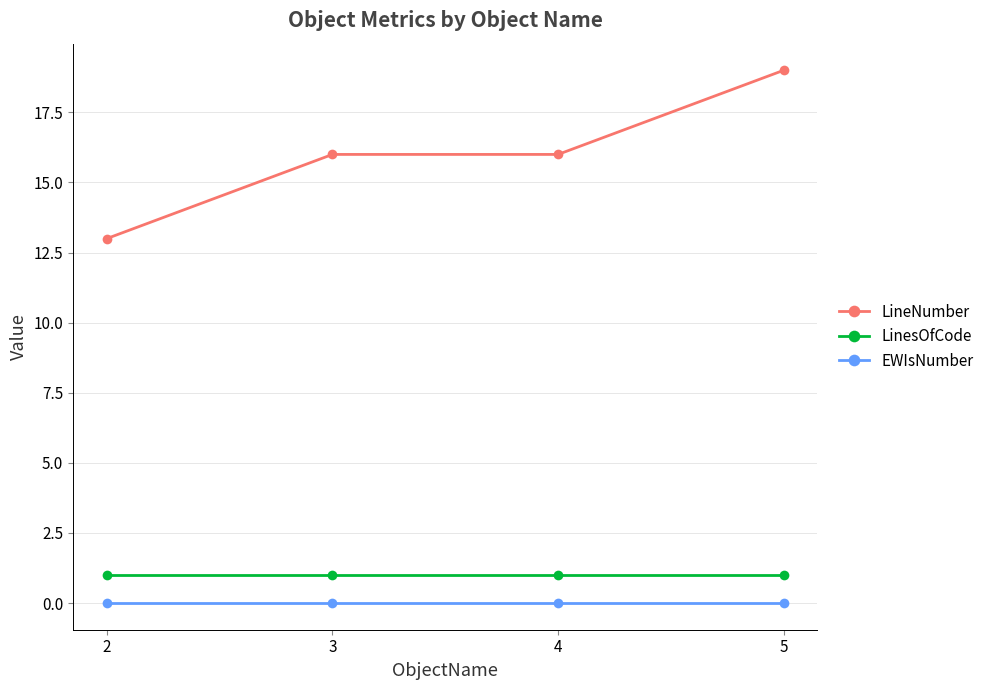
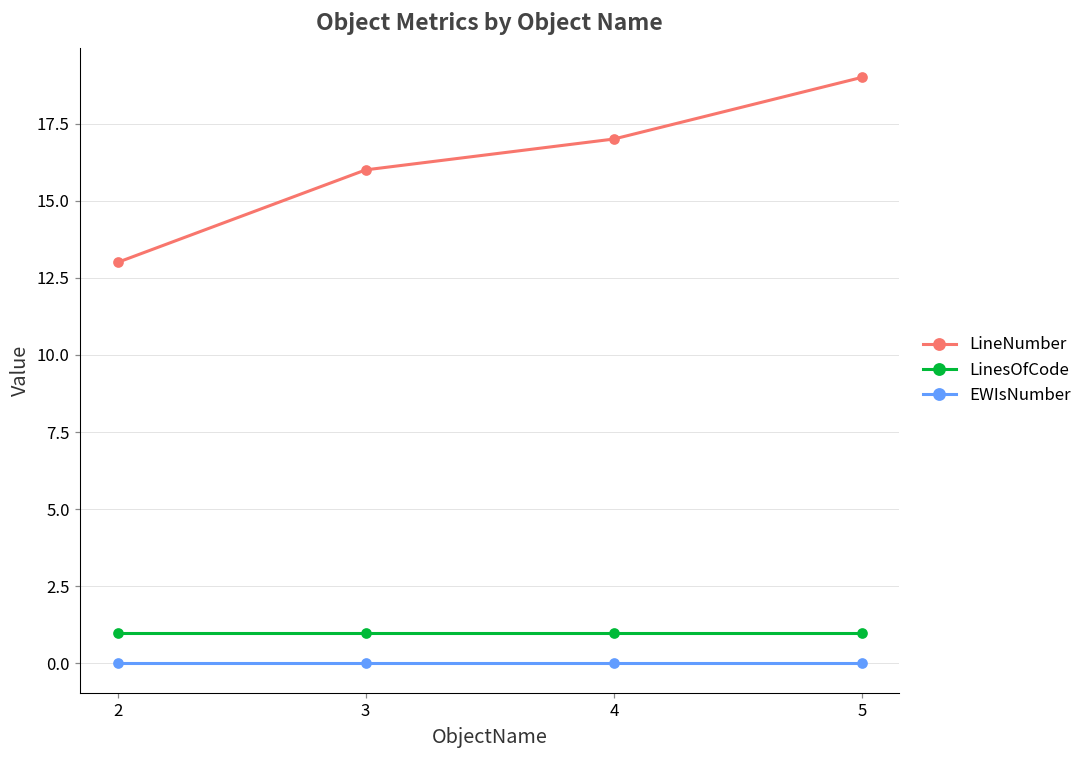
  {
    "LineNumber": {
      "2": 13,
      "3": 16,
-     "4": 16,
+     "4": 17,
      "5": 19
    },
    "LinesOfCode": {
      "2": 1,
      "3": 1,
      "4": 1,
      "5": 1
    },
    "EWIsNumber": {
      "2": 0,
      "3": 0,
      "4": 0,
      "5": 0
    }
  }
